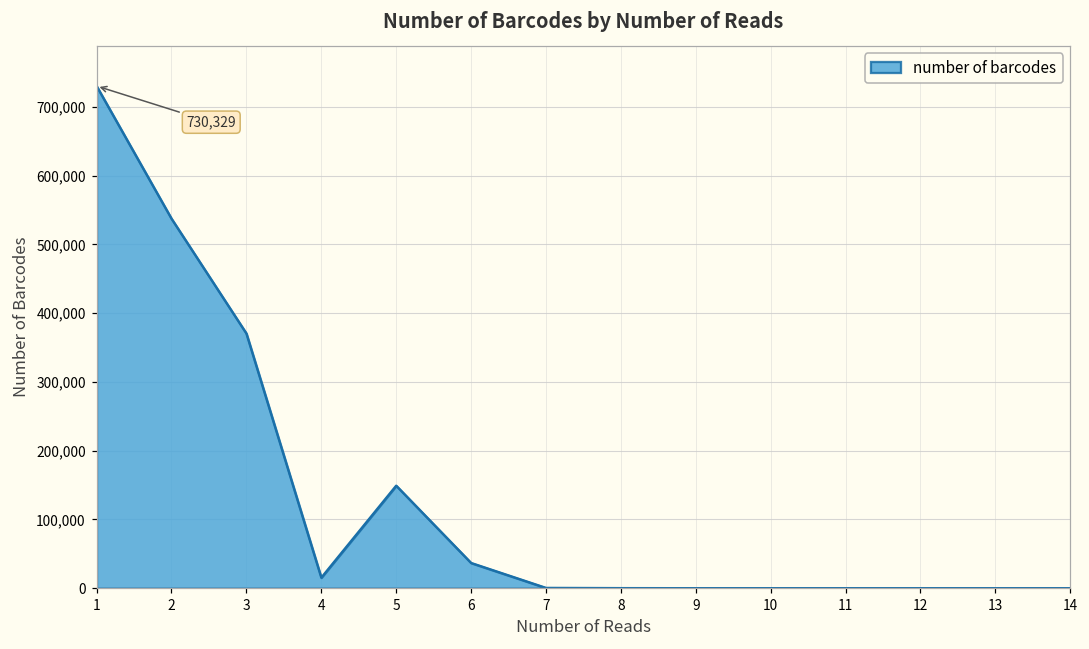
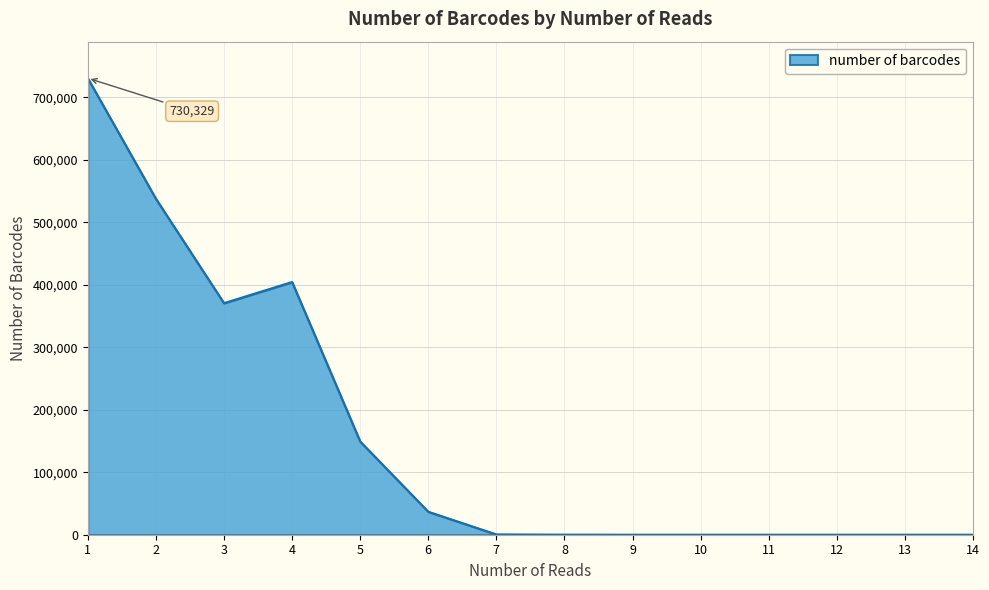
  {
    "2": "540,000",
    "3": "370,000",
-   "4": "20,000",
+   "4": "400,000",
    "5": "150,000",
    "6": "40,000",
    "7": "0",
    "8": "0",
    "9": "0",
    "10": "0",
    "11": "0",
    "12": "0",
    "13": "0",
    "14": "0"
  }
